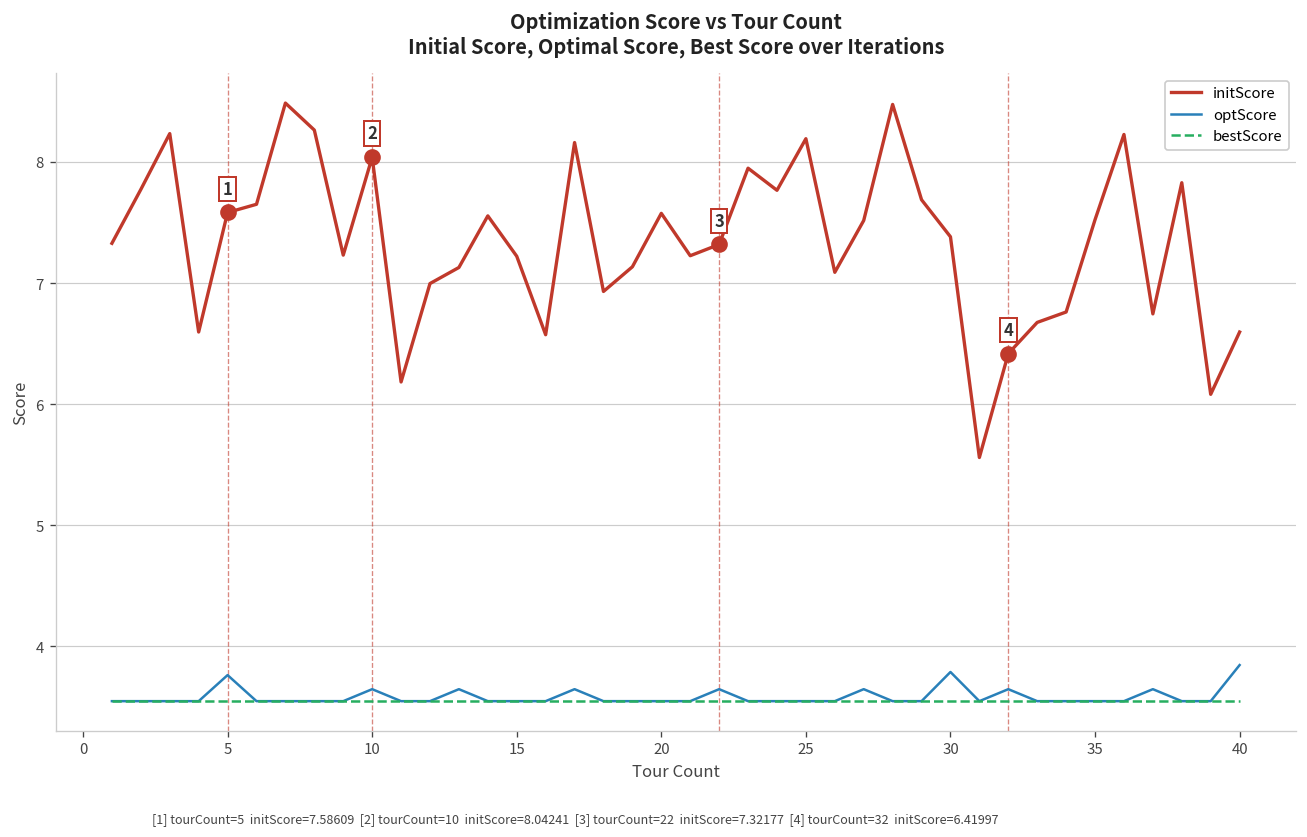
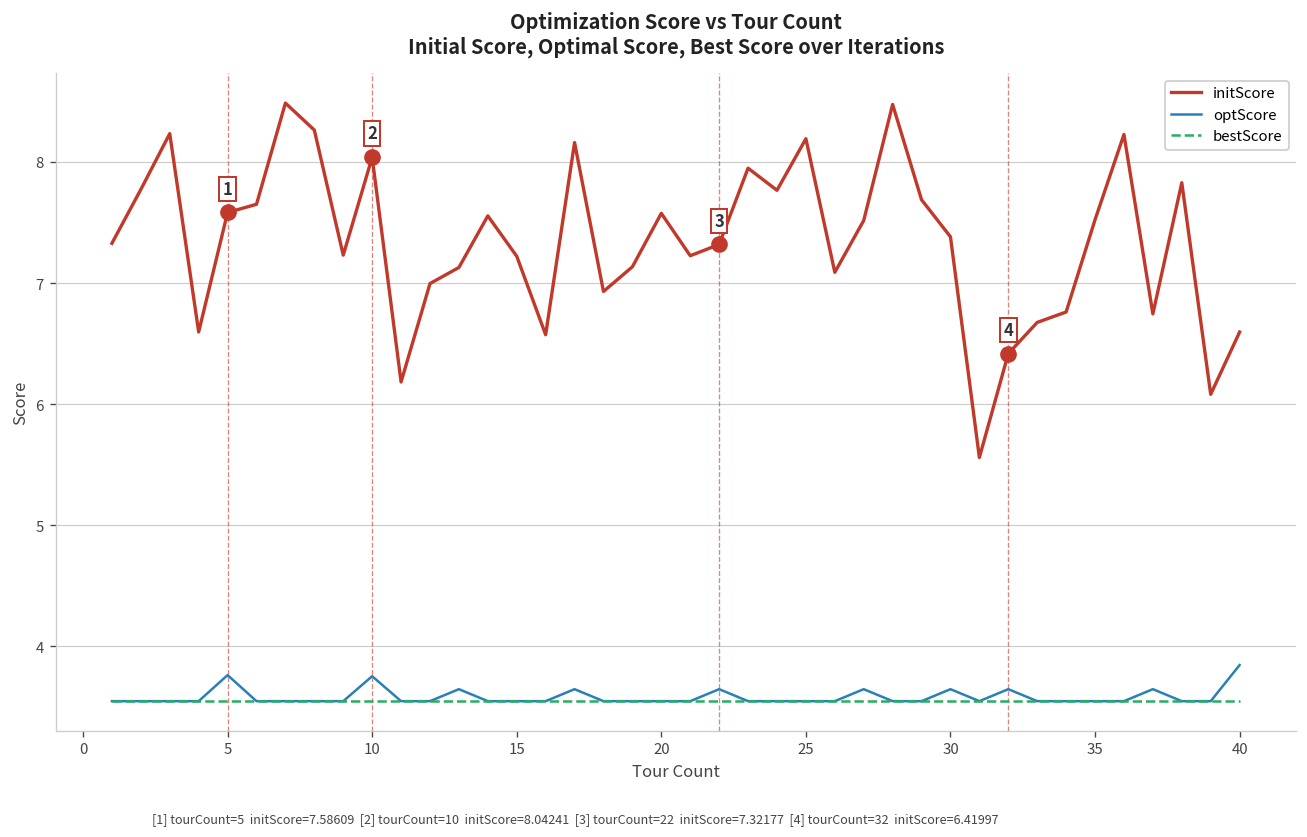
  {
    "optScore": {
      "5": 3.76,
-     "10": 3.65,
-     "30": 3.79,
+     "10": 3.75,
+     "30": 3.65,
      "40": 3.85
    },
    "bestScore": {
      "5": 3.55,
      "10": 3.55,
      "30": 3.55,
      "40": 3.55
    }
  }
